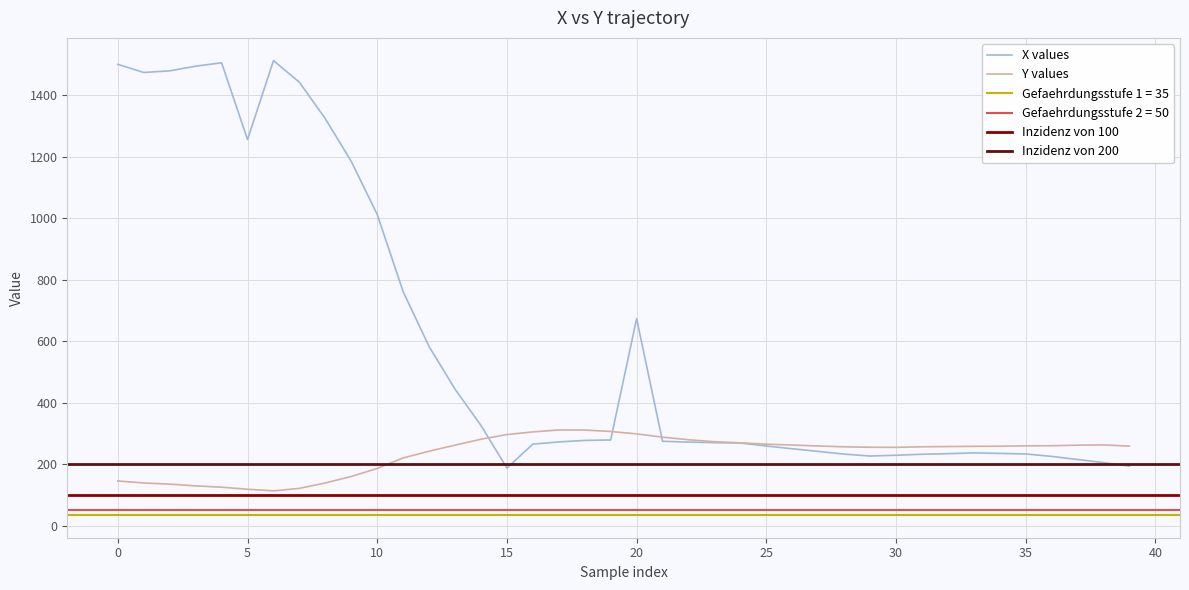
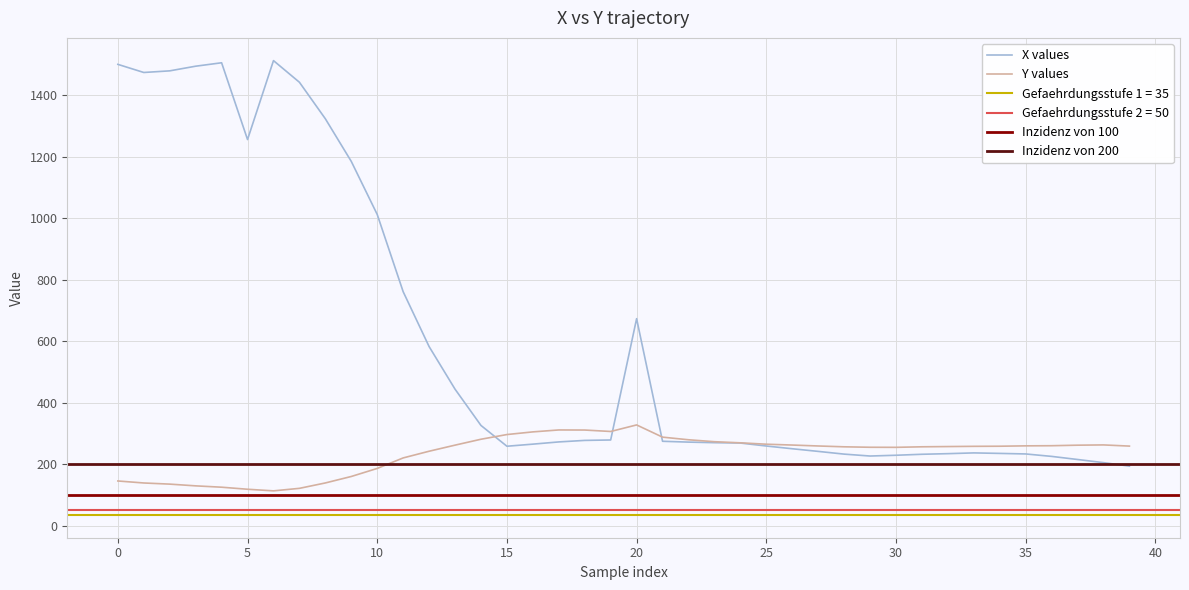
  {
    "X values": {
      "0": 1500,
      "5": 1260,
      "10": 1010,
-     "15": 190,
+     "15": 260,
      "20": 670,
      "30": 230,
      "35": 230
    },
    "Y values": {
      "0": 150,
      "5": 120,
      "10": 190,
      "15": 300,
-     "20": 300,
+     "20": 330,
      "30": 260,
      "35": 260
    }
  }
